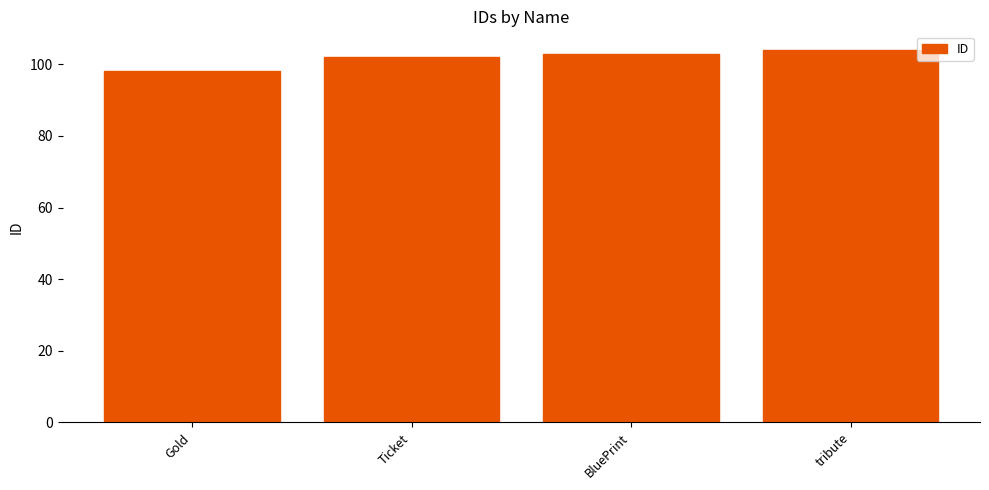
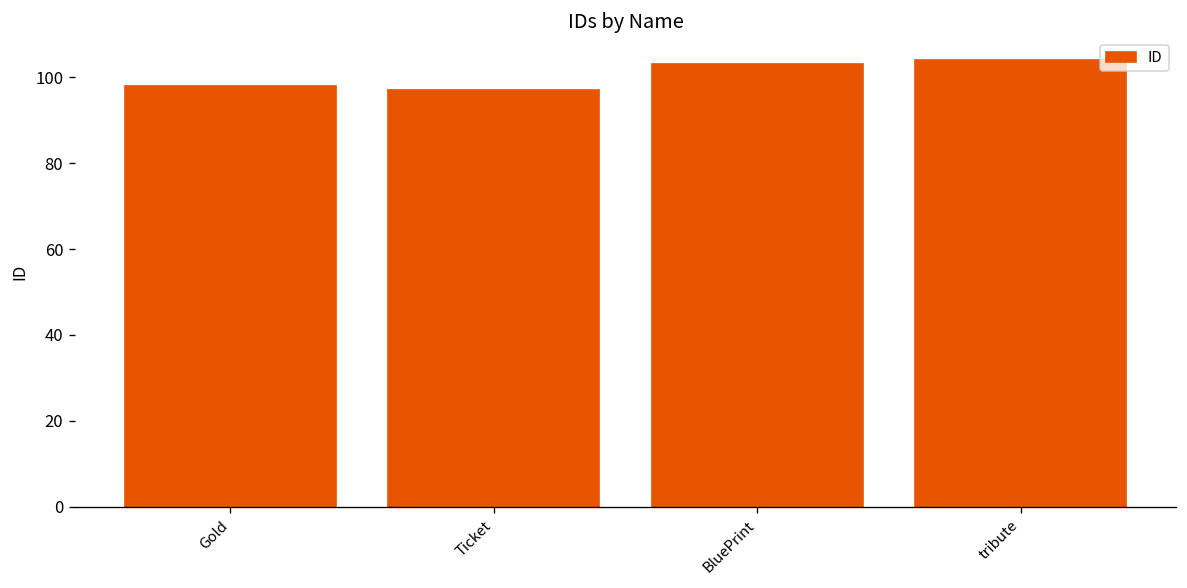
  {
    "Gold": 98,
-   "Ticket": 102,
+   "Ticket": 97,
    "BluePrint": 103,
    "tribute": 104
  }
